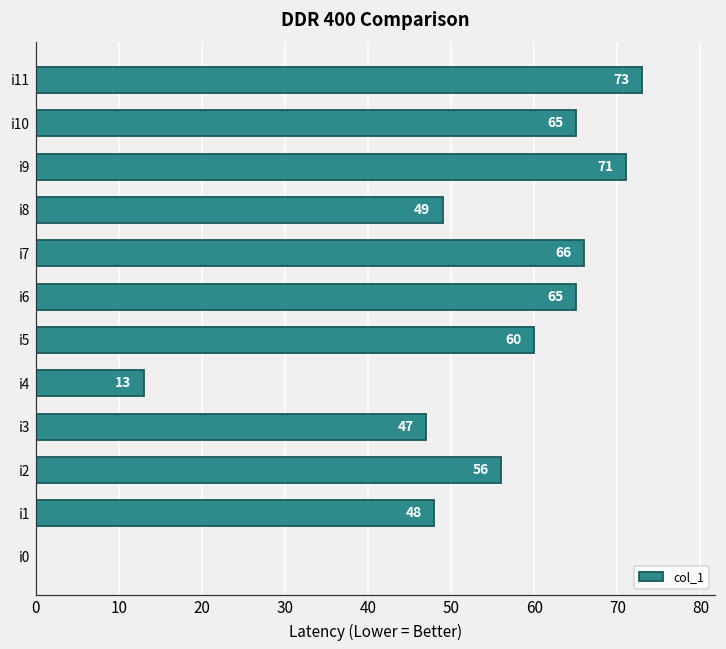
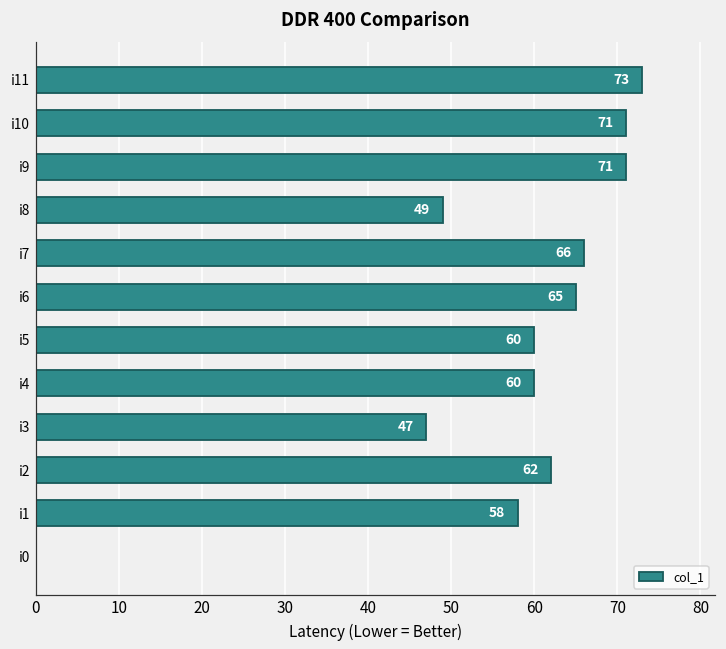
  {
    "i11": 73,
-   "i10": 65,
+   "i10": 71,
    "i9": 71,
    "i8": 49,
    "i7": 66,
    "i6": 65,
    "i5": 60,
-   "i4": 13,
+   "i4": 60,
    "i3": 47,
-   "i2": 56,
-   "i1": 48
+   "i2": 62,
+   "i1": 58
  }
